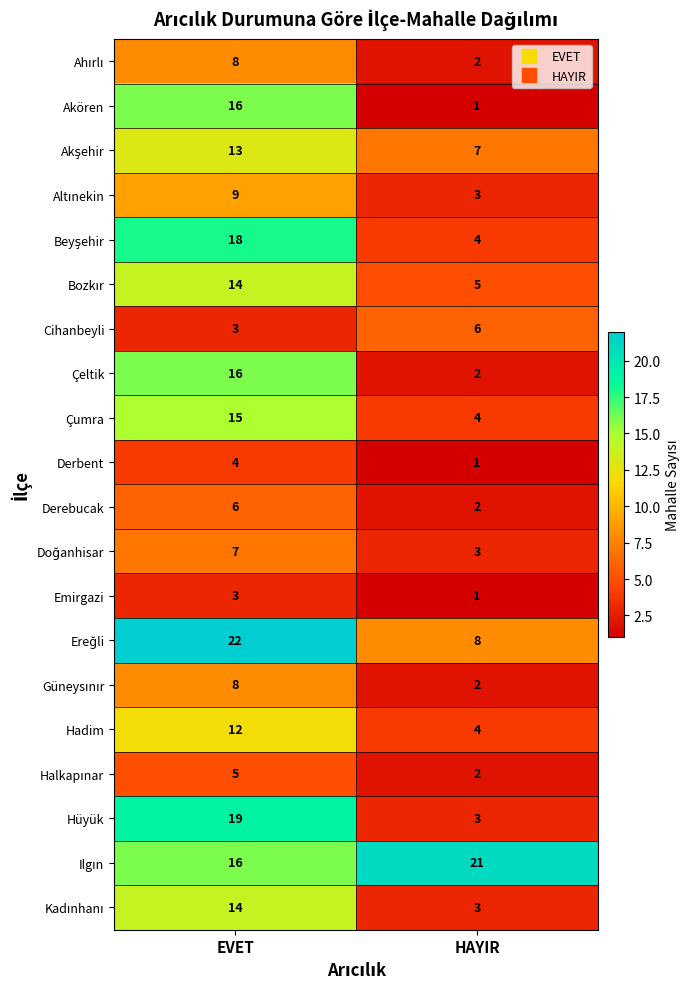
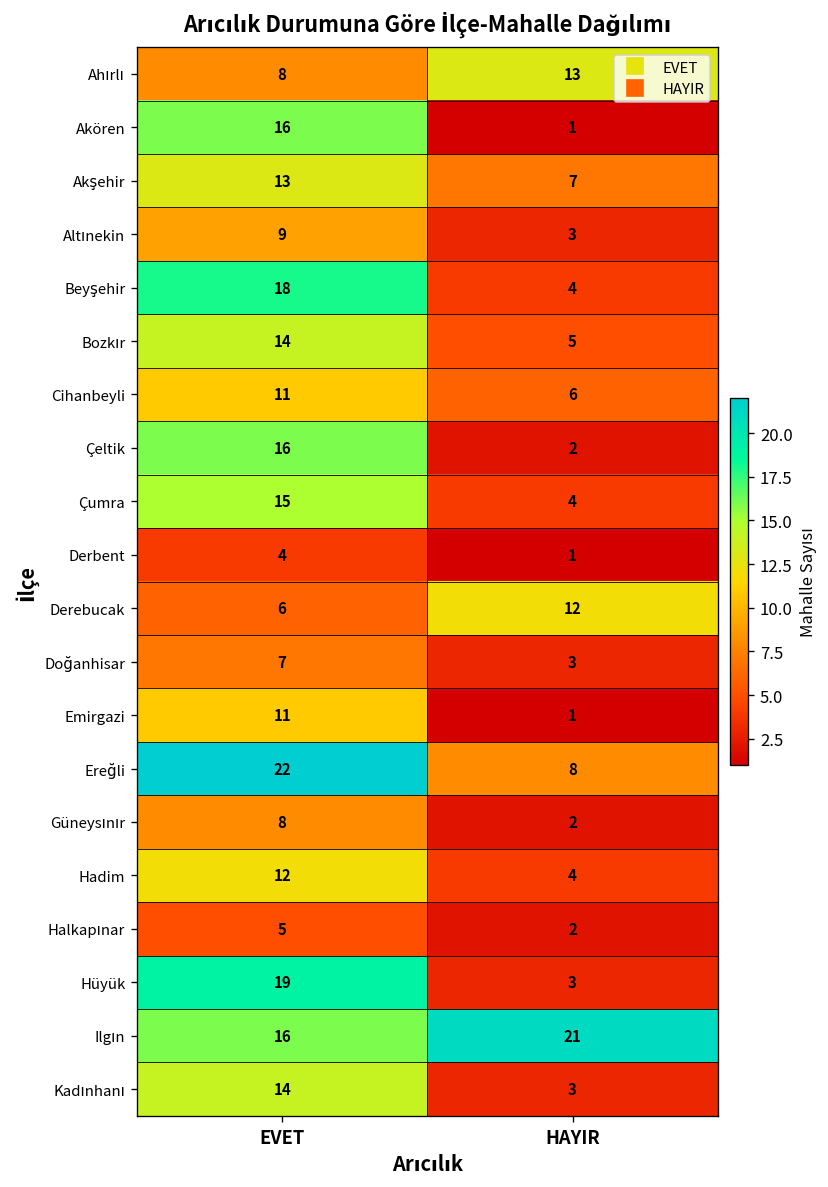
  {
    "Ahırlı": {
      "EVET": 8,
-     "HAYIR": 2
+     "HAYIR": 13
    },
    "Akören": {
      "EVET": 16,
      "HAYIR": 1
    },
    "Akşehir": {
      "EVET": 13,
      "HAYIR": 7
    },
    "Altınekin": {
      "EVET": 9,
      "HAYIR": 3
    },
    "Beyşehir": {
      "EVET": 18,
      "HAYIR": 4
    },
    "Bozkır": {
      "EVET": 14,
      "HAYIR": 5
    },
    "Cihanbeyli": {
-     "EVET": 3,
+     "EVET": 11,
      "HAYIR": 6
    },
    "Çeltik": {
      "EVET": 16,
      "HAYIR": 2
    },
    "Çumra": {
      "EVET": 15,
      "HAYIR": 4
    },
    "Derbent": {
      "EVET": 4,
      "HAYIR": 1
    },
    "Derebucak": {
      "EVET": 6,
-     "HAYIR": 2
+     "HAYIR": 12
    },
    "Doğanhisar": {
      "EVET": 7,
      "HAYIR": 3
    },
    "Emirgazi": {
-     "EVET": 3,
+     "EVET": 11,
      "HAYIR": 1
    },
    "Ereğli": {
      "EVET": 22,
      "HAYIR": 8
    },
    "Güneysınır": {
      "EVET": 8,
      "HAYIR": 2
    },
    "Hadim": {
      "EVET": 12,
      "HAYIR": 4
    },
    "Halkapınar": {
      "EVET": 5,
      "HAYIR": 2
    },
    "Hüyük": {
      "EVET": 19,
      "HAYIR": 3
    },
    "Ilgın": {
      "EVET": 16,
      "HAYIR": 21
    },
    "Kadınhanı": {
      "EVET": 14,
      "HAYIR": 3
    }
  }
